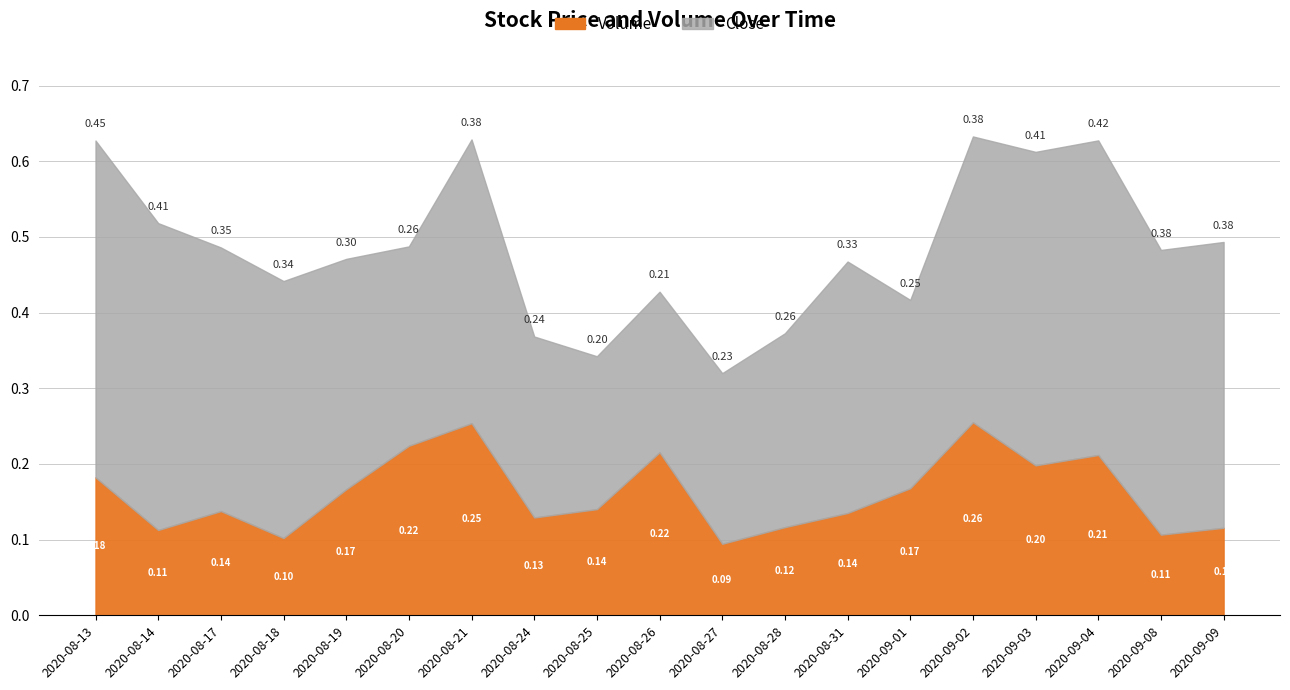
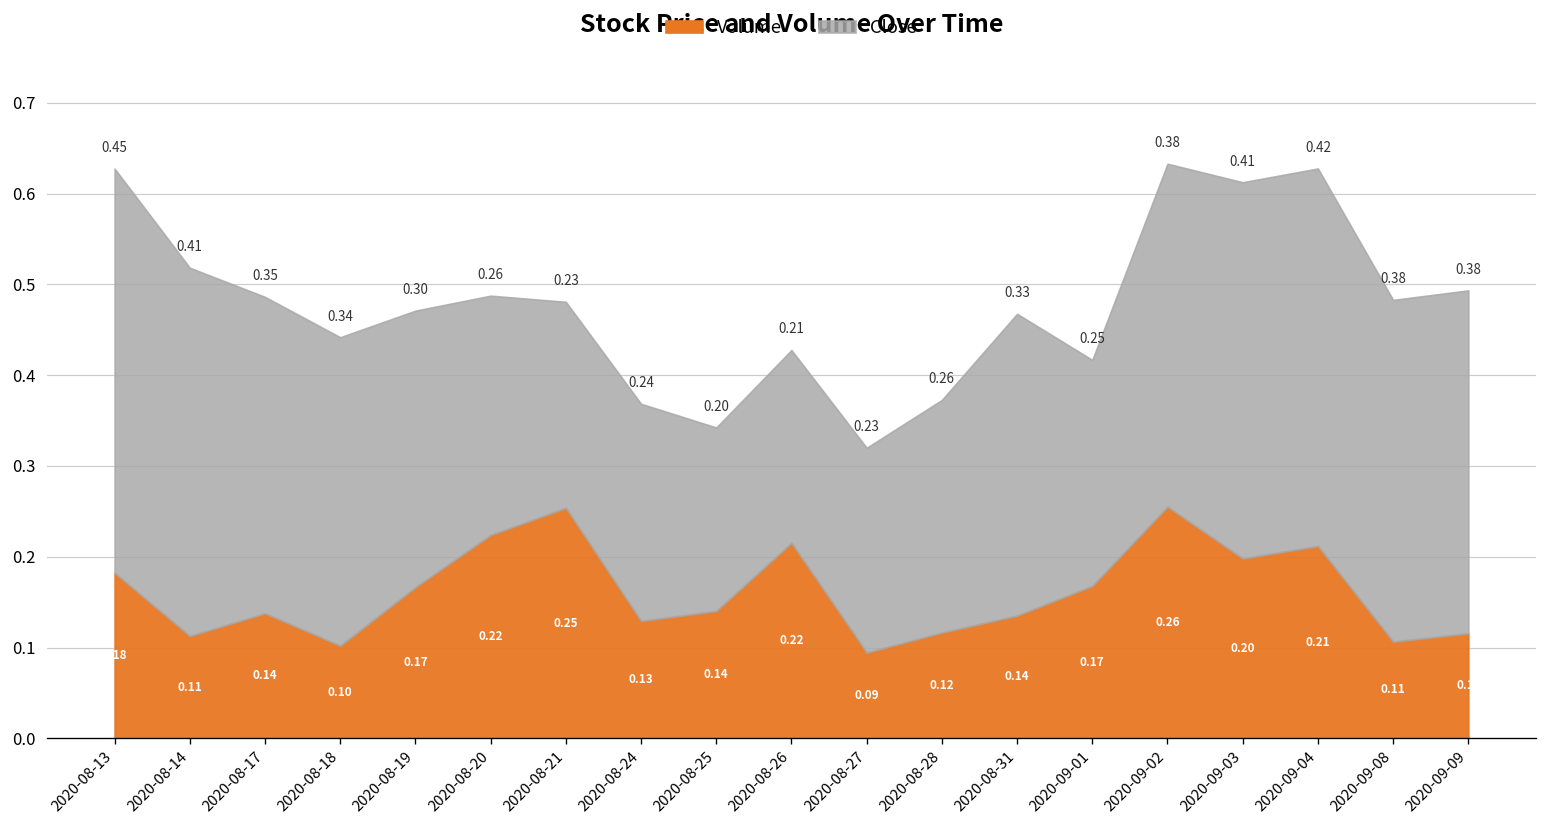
  {
    "Volume": {
      "2020-08-13": 0.18,
      "2020-08-14": 0.11,
      "2020-08-17": 0.14,
      "2020-08-19": 0.17,
      "2020-08-20": 0.22,
      "2020-08-21": 0.25,
      "2020-08-24": 0.13,
      "2020-08-25": 0.14,
      "2020-08-26": 0.22,
      "2020-08-28": 0.12,
      "2020-08-31": 0.14,
      "2020-09-01": 0.17,
      "2020-09-02": 0.26,
      "2020-09-03": 0.20,
      "2020-09-04": 0.21,
      "2020-09-08": 0.11,
      "2020-09-09": 0.12
    },
    "Close": {
      "2020-08-13": 0.45,
      "2020-08-14": 0.41,
      "2020-08-17": 0.35,
      "2020-08-18": 0.34,
      "2020-08-19": 0.30,
      "2020-08-20": 0.26,
-     "2020-08-21": 0.38,
+     "2020-08-21": 0.23,
      "2020-08-24": 0.24,
      "2020-08-25": 0.20,
      "2020-08-26": 0.21,
      "2020-08-27": 0.23,
      "2020-08-28": 0.26,
      "2020-08-31": 0.33,
      "2020-09-01": 0.25,
      "2020-09-02": 0.38,
      "2020-09-03": 0.41,
      "2020-09-04": 0.42,
      "2020-09-08": 0.38,
      "2020-09-09": 0.38
    }
  }
